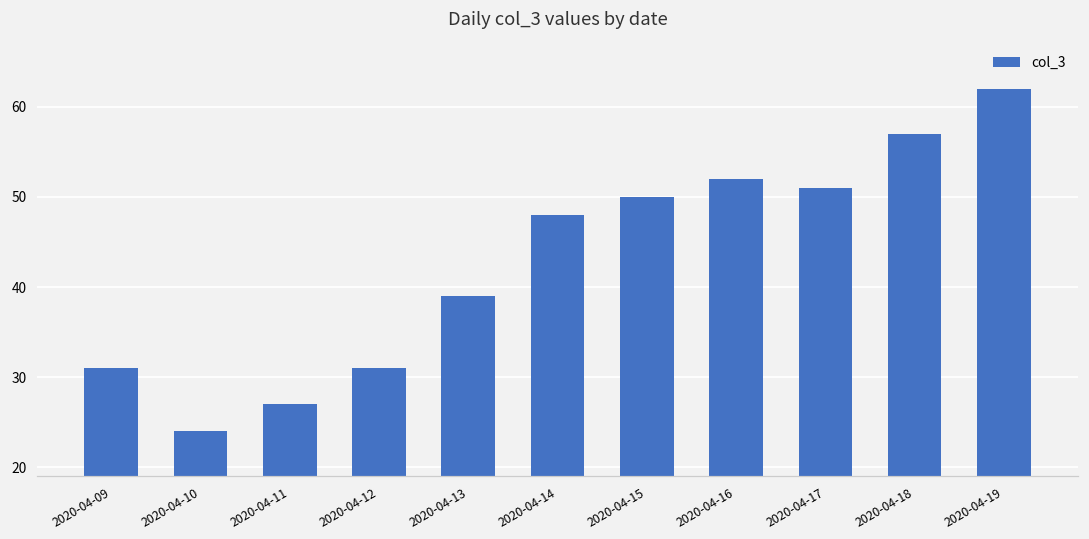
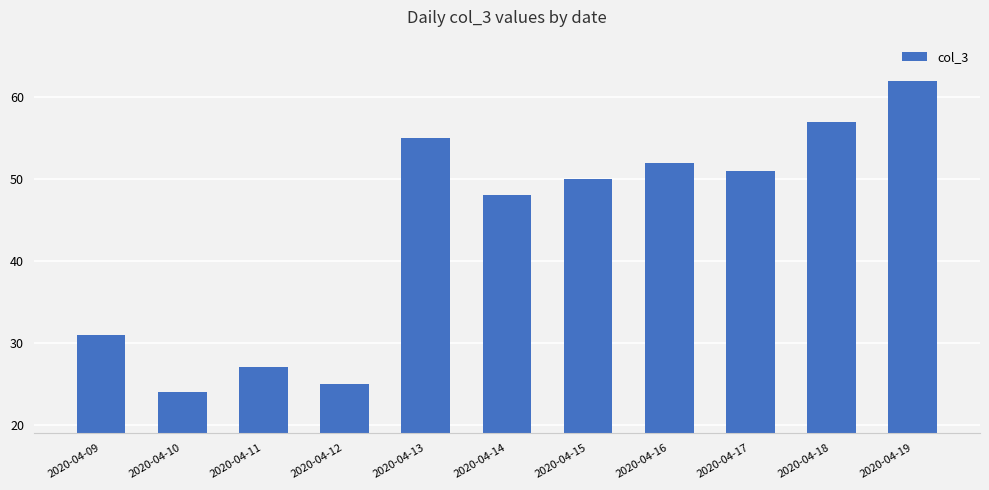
  {
    "2020-04-09": 31,
    "2020-04-10": 24,
    "2020-04-11": 27,
-   "2020-04-12": 31,
-   "2020-04-13": 39,
+   "2020-04-12": 25,
+   "2020-04-13": 55,
    "2020-04-14": 48,
    "2020-04-15": 50,
    "2020-04-16": 52,
    "2020-04-17": 51,
    "2020-04-18": 57,
    "2020-04-19": 62
  }
